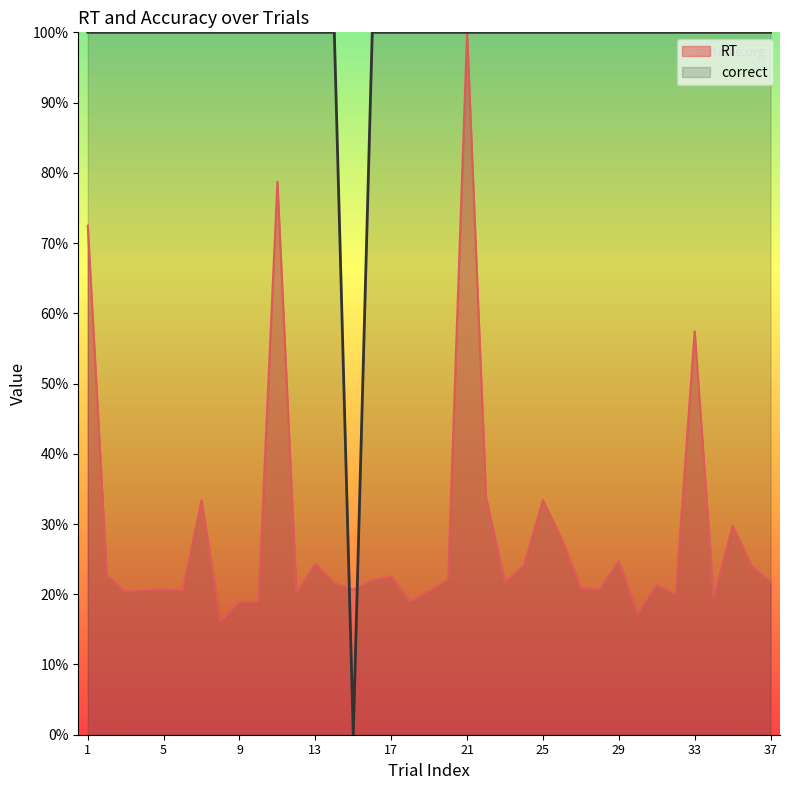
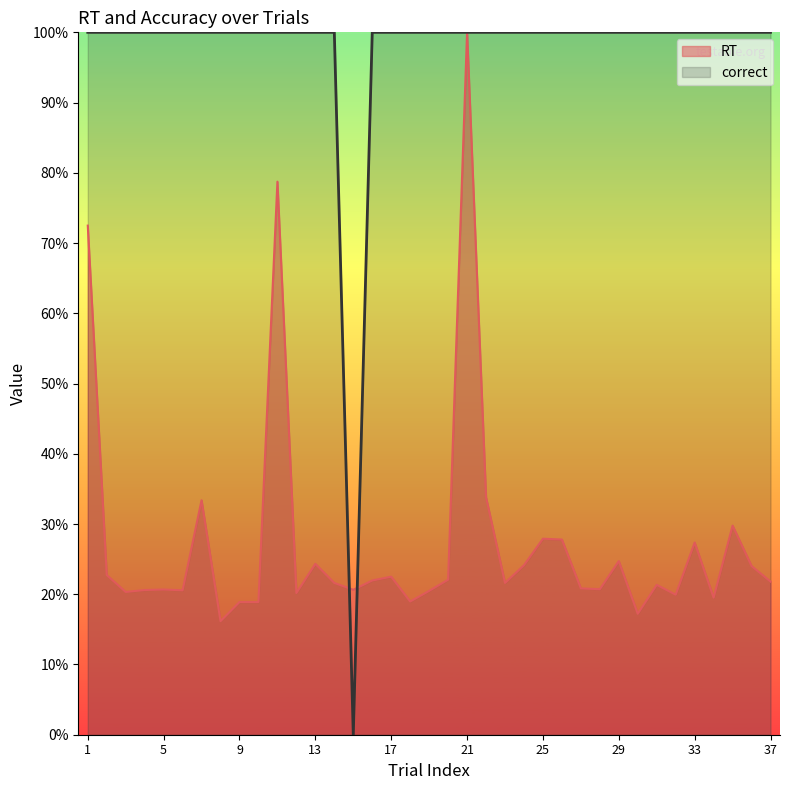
  {
    "RT": {
      "1": "72%",
      "5": "21%",
      "9": "19%",
      "13": "24%",
      "17": "23%",
-     "25": "33%",
+     "25": "28%",
      "29": "25%",
-     "33": "57%",
+     "33": "27%",
      "37": "22%"
    },
    "correct": {
      "1": "100%",
      "5": "100%",
      "9": "100%",
      "13": "100%",
      "17": "100%",
      "25": "100%",
      "29": "100%",
      "33": "100%",
      "37": "100%"
    }
  }
